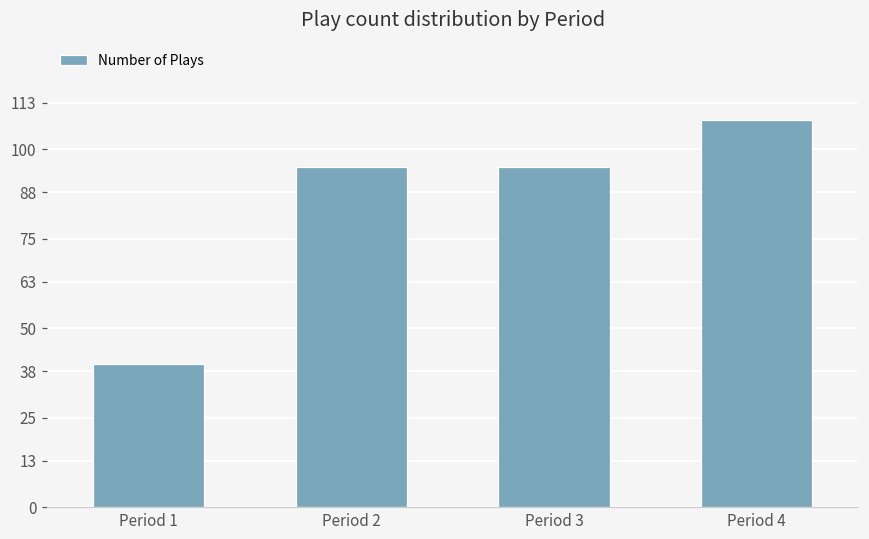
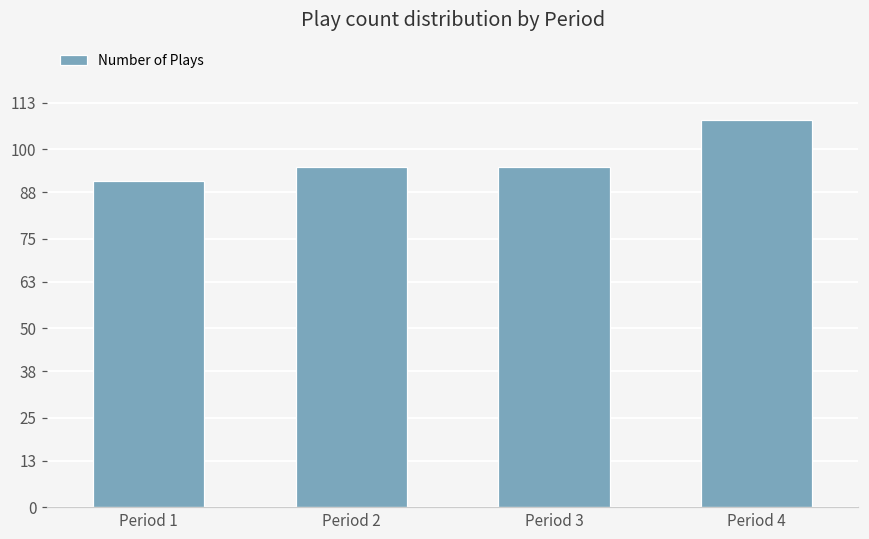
  {
-   "Period 1": 40,
+   "Period 1": 91,
    "Period 2": 95,
    "Period 3": 95,
    "Period 4": 108
  }
